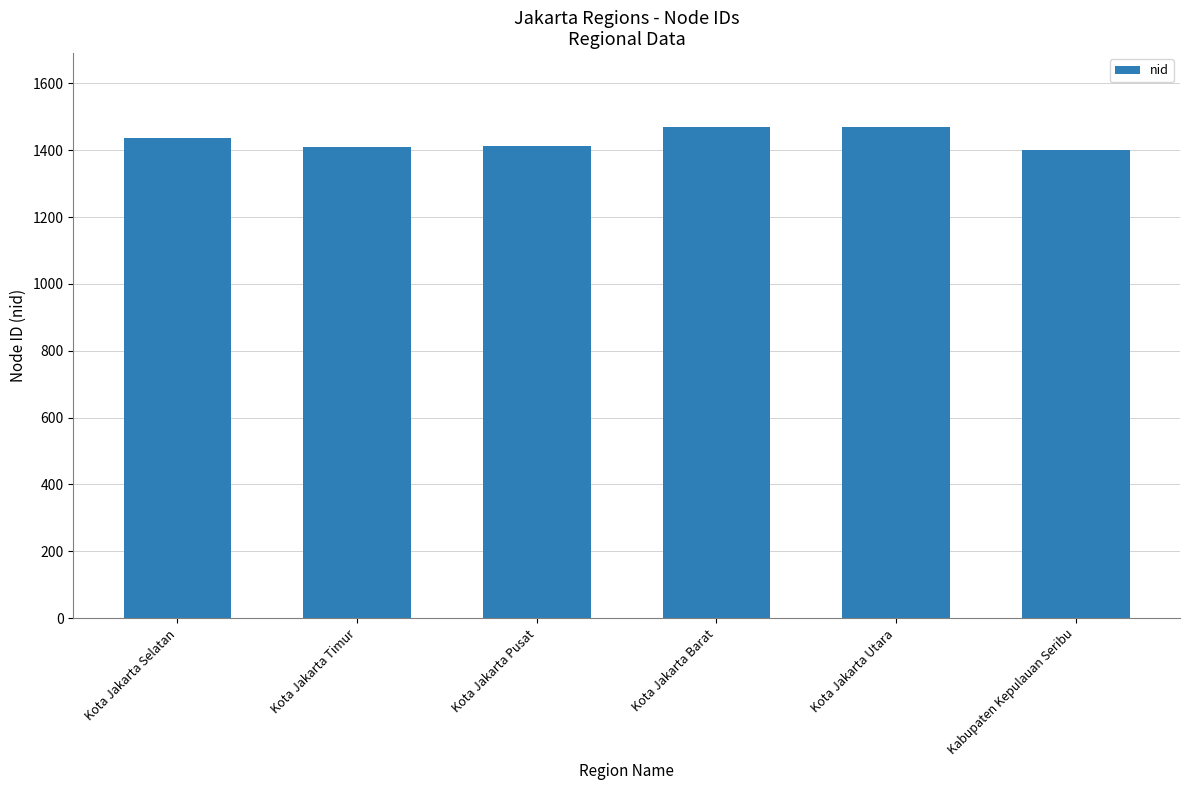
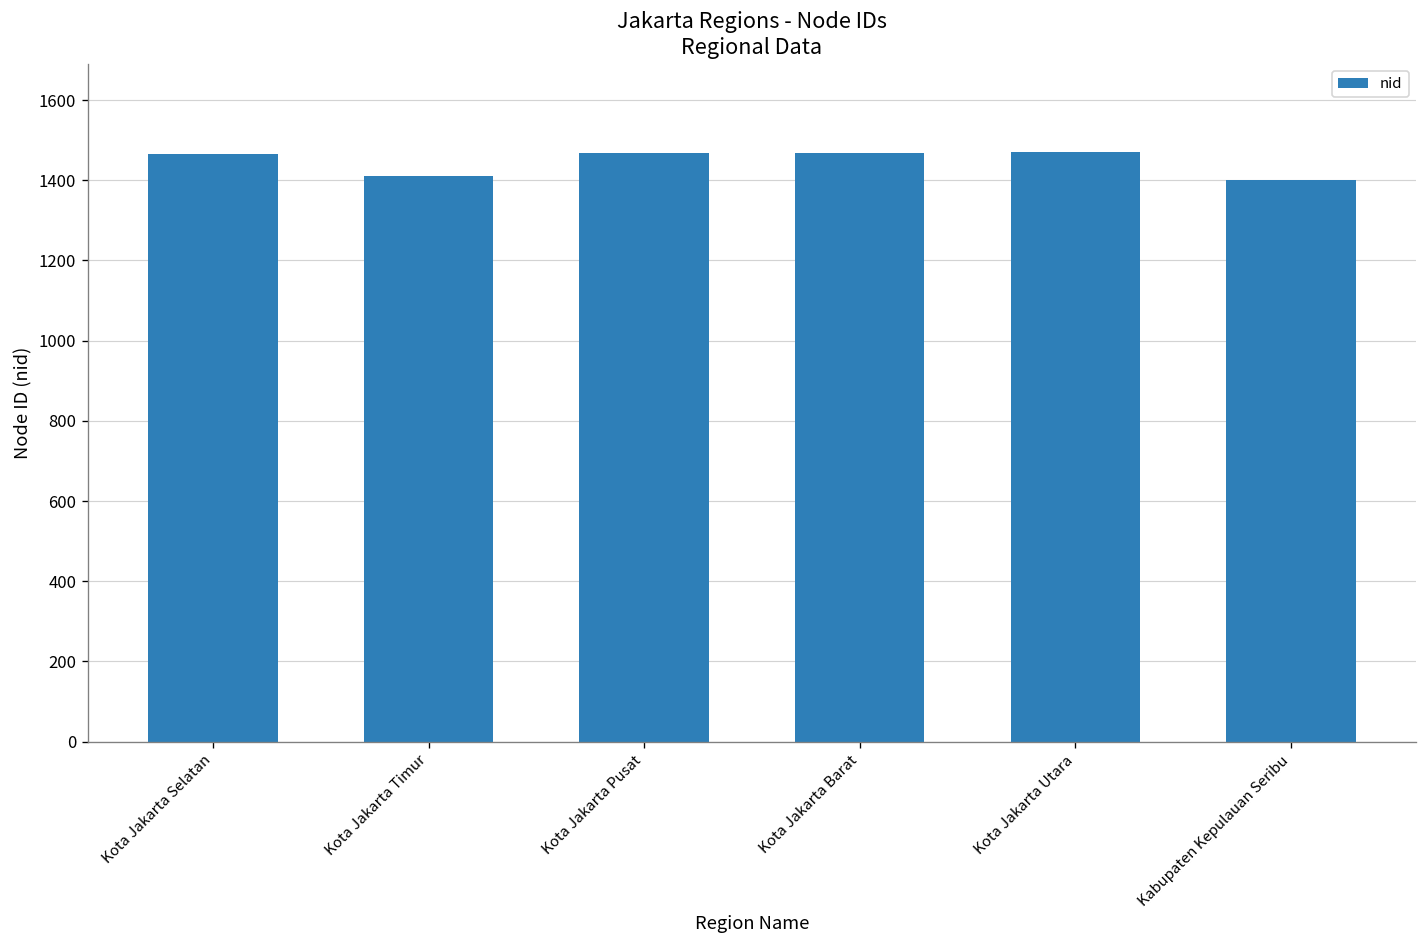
  {
-   "Kota Jakarta Selatan": 1440,
+   "Kota Jakarta Selatan": 1470,
    "Kota Jakarta Timur": 1410,
-   "Kota Jakarta Pusat": 1410,
+   "Kota Jakarta Pusat": 1470,
    "Kota Jakarta Barat": 1470,
    "Kota Jakarta Utara": 1470,
    "Kabupaten Kepulauan Seribu": 1400
  }
